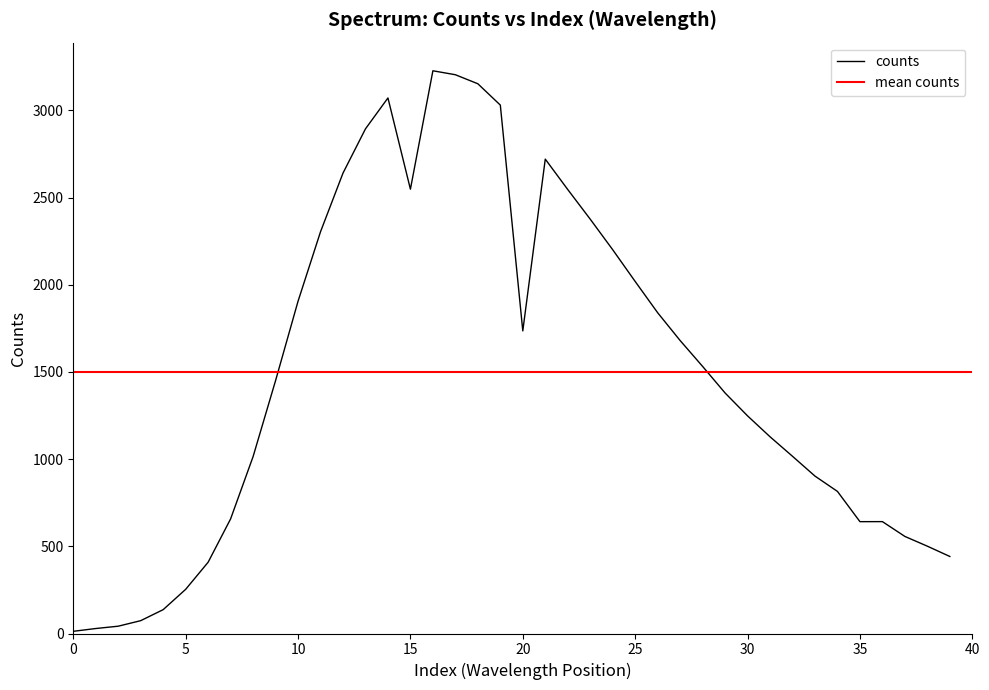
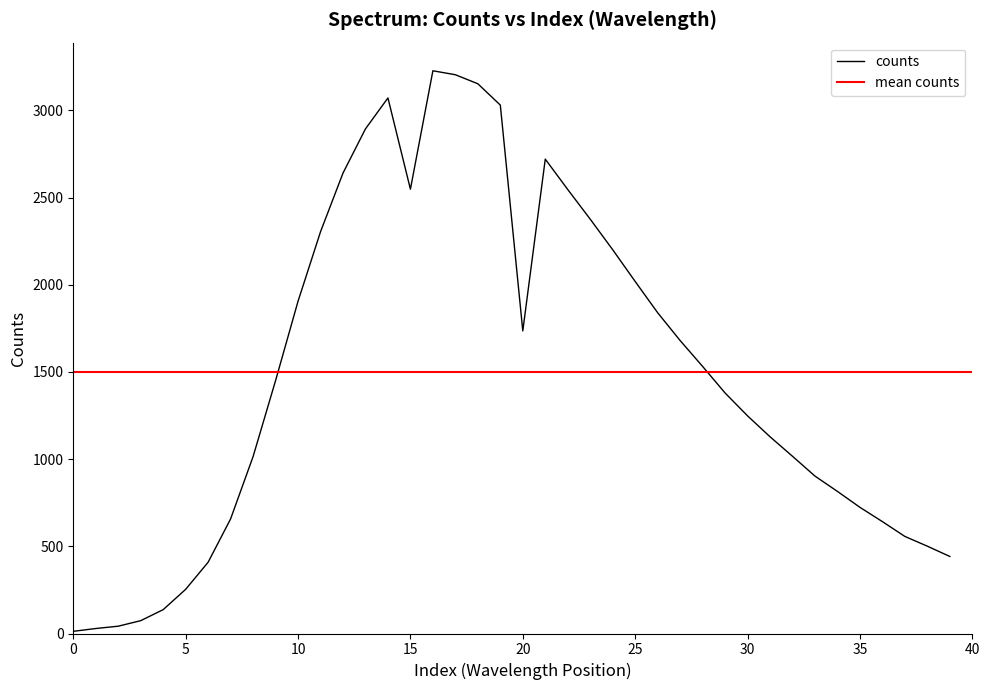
  {
    "0": 10,
    "5": 250,
    "10": 1910,
    "15": 2550,
    "20": 1740,
    "25": 2020,
    "30": 1250,
-   "35": 640
+   "35": 720
  }
